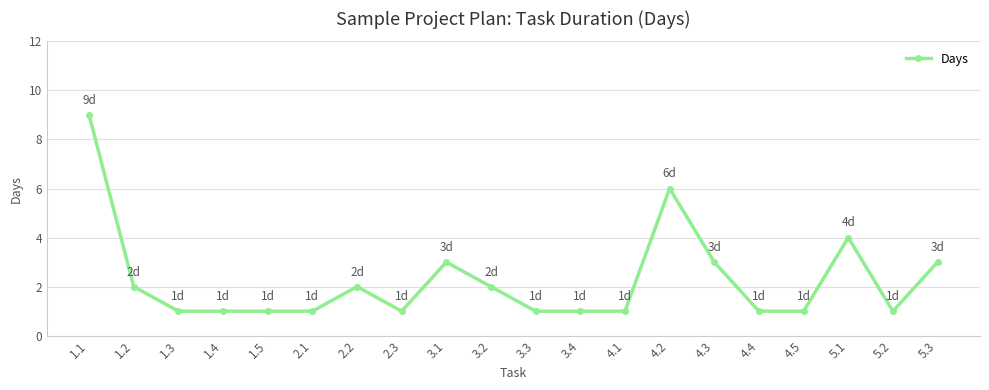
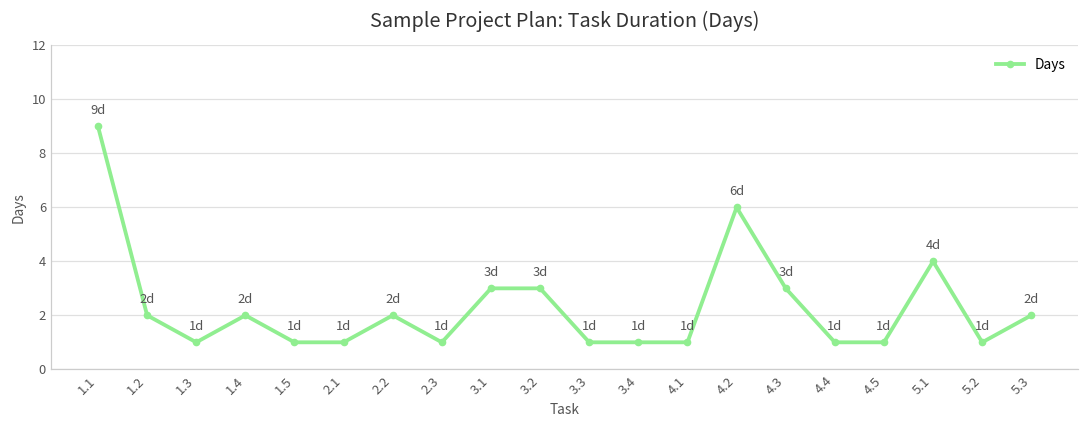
  {
    "1.1": "9d",
    "1.2": "2d",
    "1.3": "1d",
-   "1.4": "1d",
+   "1.4": "2d",
    "1.5": "1d",
    "2.1": "1d",
    "2.2": "2d",
    "2.3": "1d",
    "3.1": "3d",
-   "3.2": "2d",
+   "3.2": "3d",
    "3.3": "1d",
    "3.4": "1d",
    "4.1": "1d",
    "4.2": "6d",
    "4.3": "3d",
    "4.4": "1d",
    "4.5": "1d",
    "5.1": "4d",
    "5.2": "1d",
-   "5.3": "3d"
+   "5.3": "2d"
  }
